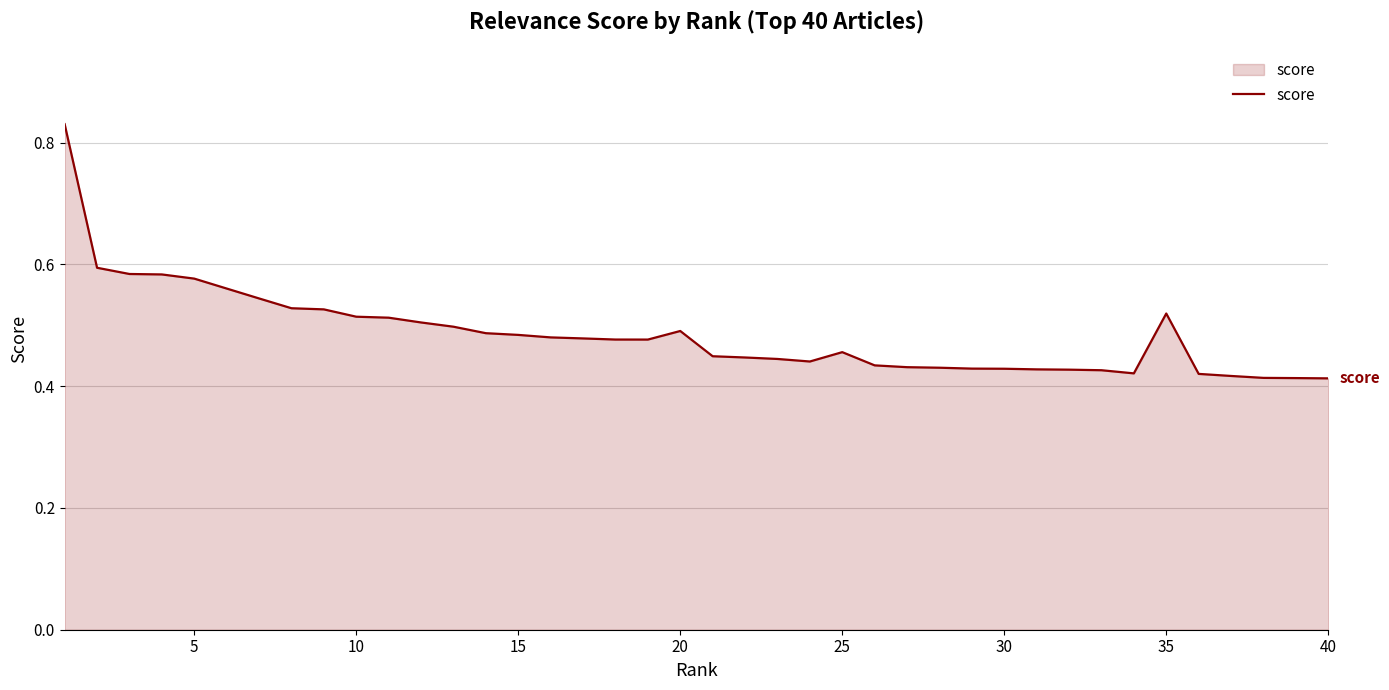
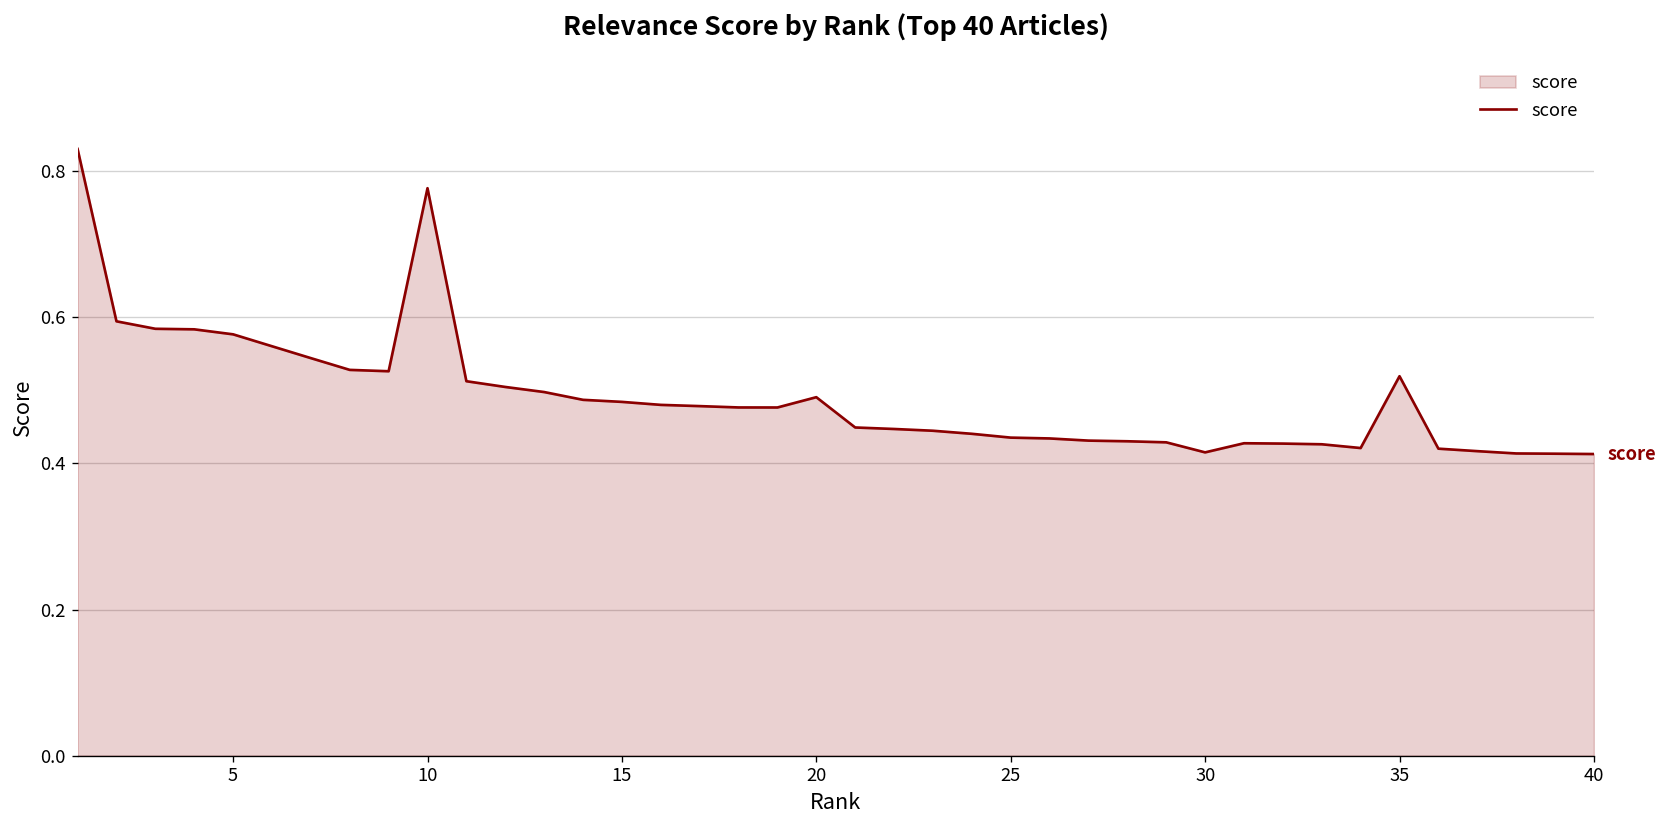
  {
    "5": 0.58,
-   "10": 0.51,
+   "10": 0.78,
    "15": 0.48,
    "20": 0.49,
-   "25": 0.46,
-   "30": 0.43,
+   "25": 0.44,
+   "30": 0.42,
    "35": 0.52,
    "40": 0.41
  }
